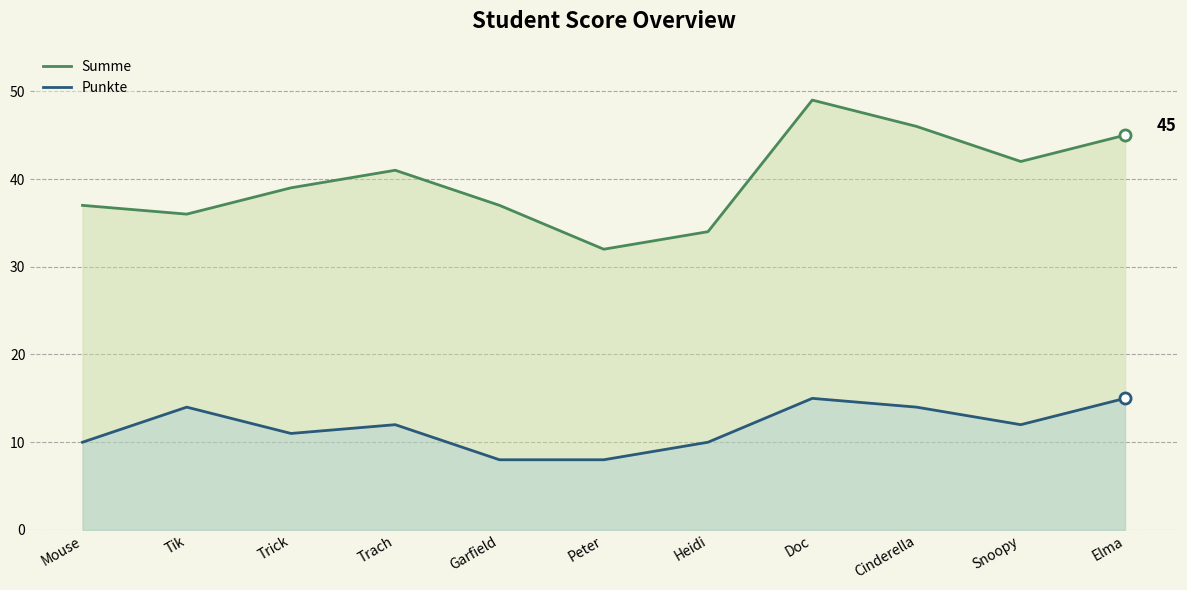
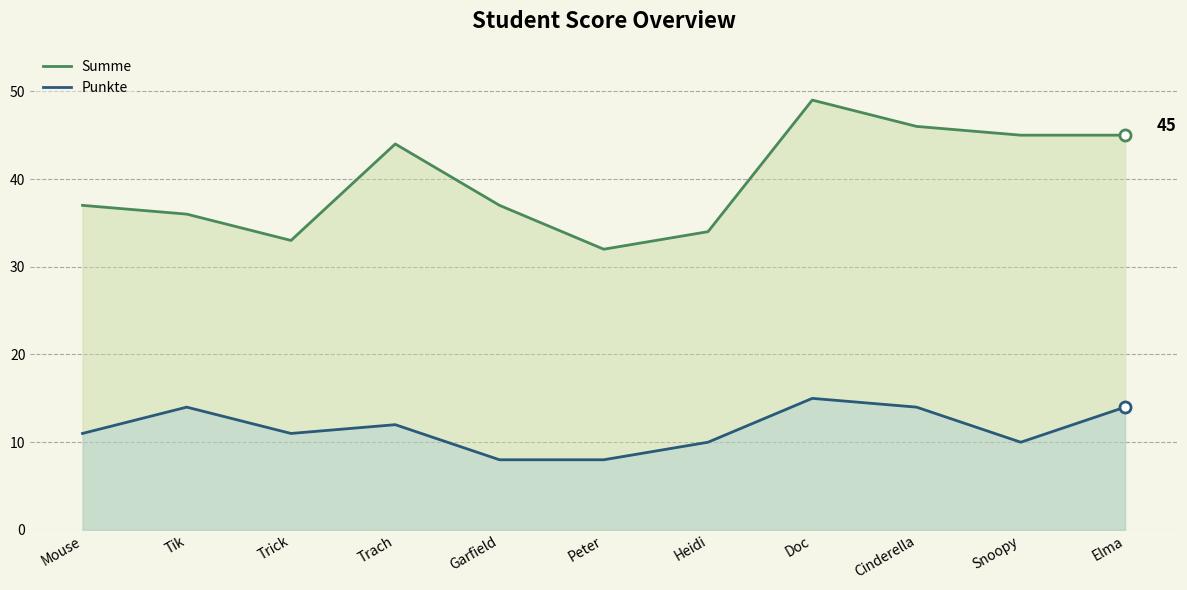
  {
    "Summe": {
      "Mouse": 37,
      "Tik": 36,
-     "Trick": 39,
-     "Trach": 41,
+     "Trick": 33,
+     "Trach": 44,
      "Garfield": 37,
      "Peter": 32,
      "Heidi": 34,
      "Doc": 49,
      "Cinderella": 46,
-     "Snoopy": 42
+     "Snoopy": 45
    },
    "Punkte": {
-     "Mouse": 10,
+     "Mouse": 11,
      "Tik": 14,
      "Trick": 11,
      "Trach": 12,
      "Garfield": 8,
      "Peter": 8,
      "Heidi": 10,
      "Doc": 15,
      "Cinderella": 14,
-     "Snoopy": 12,
-     "Elma": 15
+     "Snoopy": 10,
+     "Elma": 14
    }
  }
